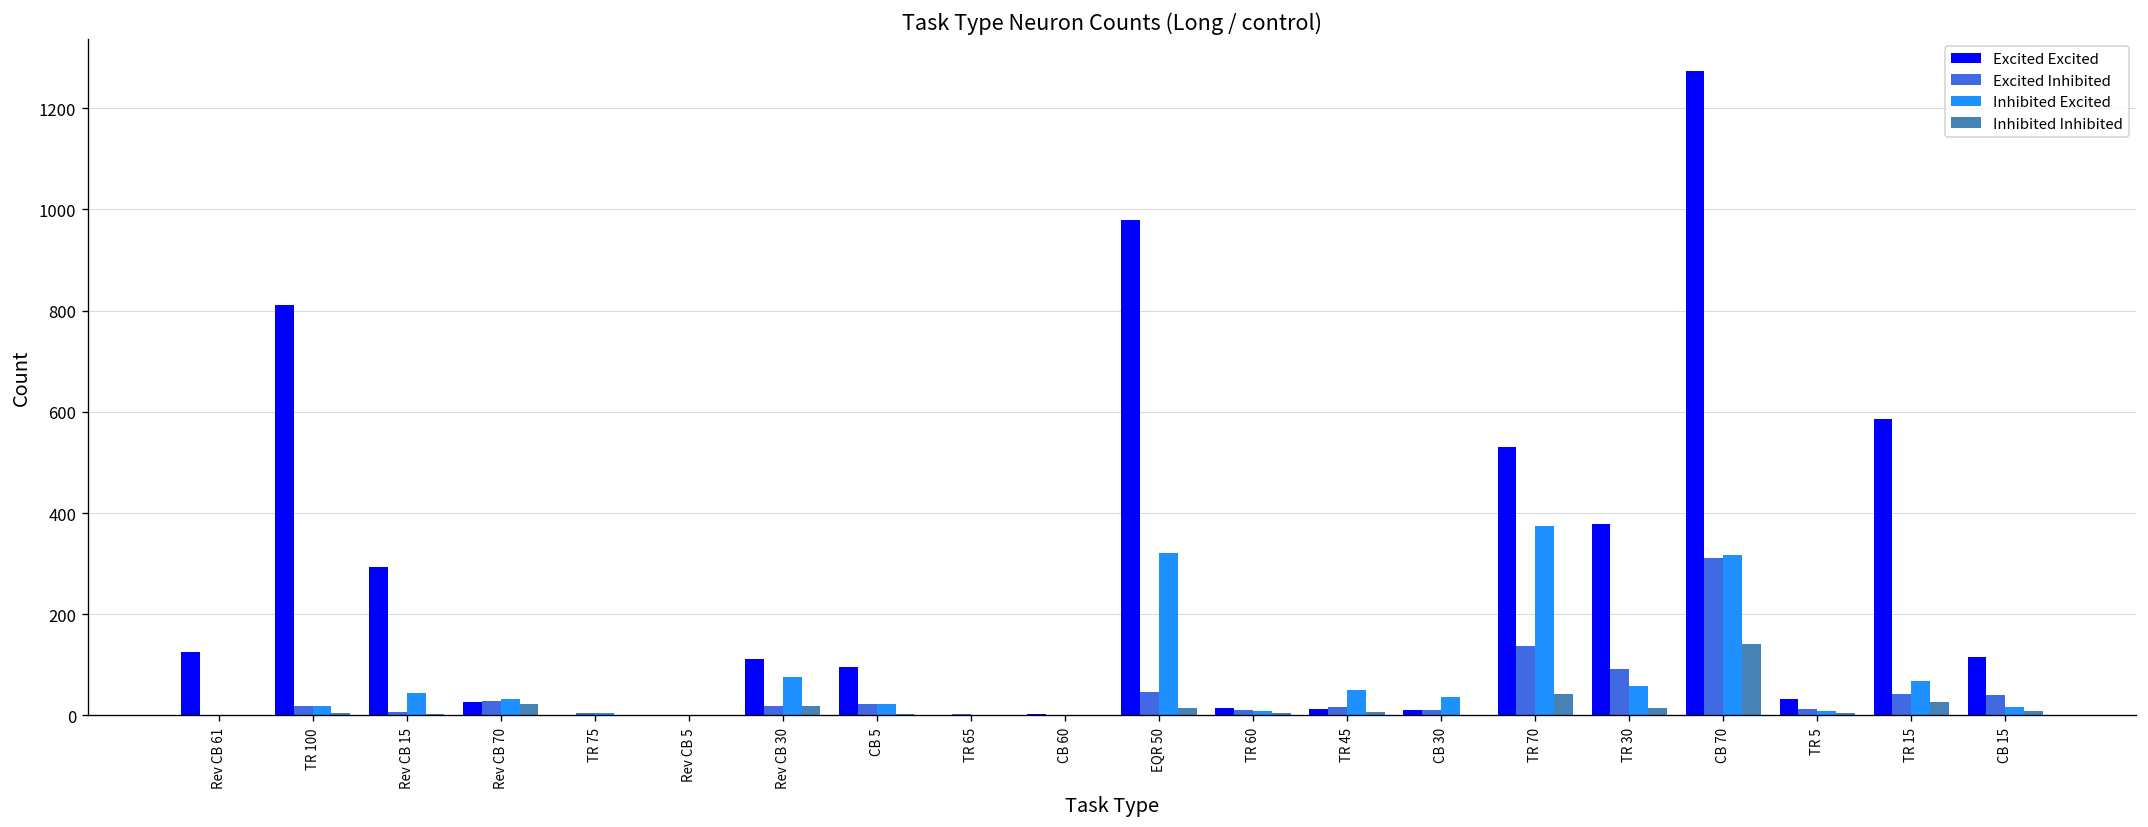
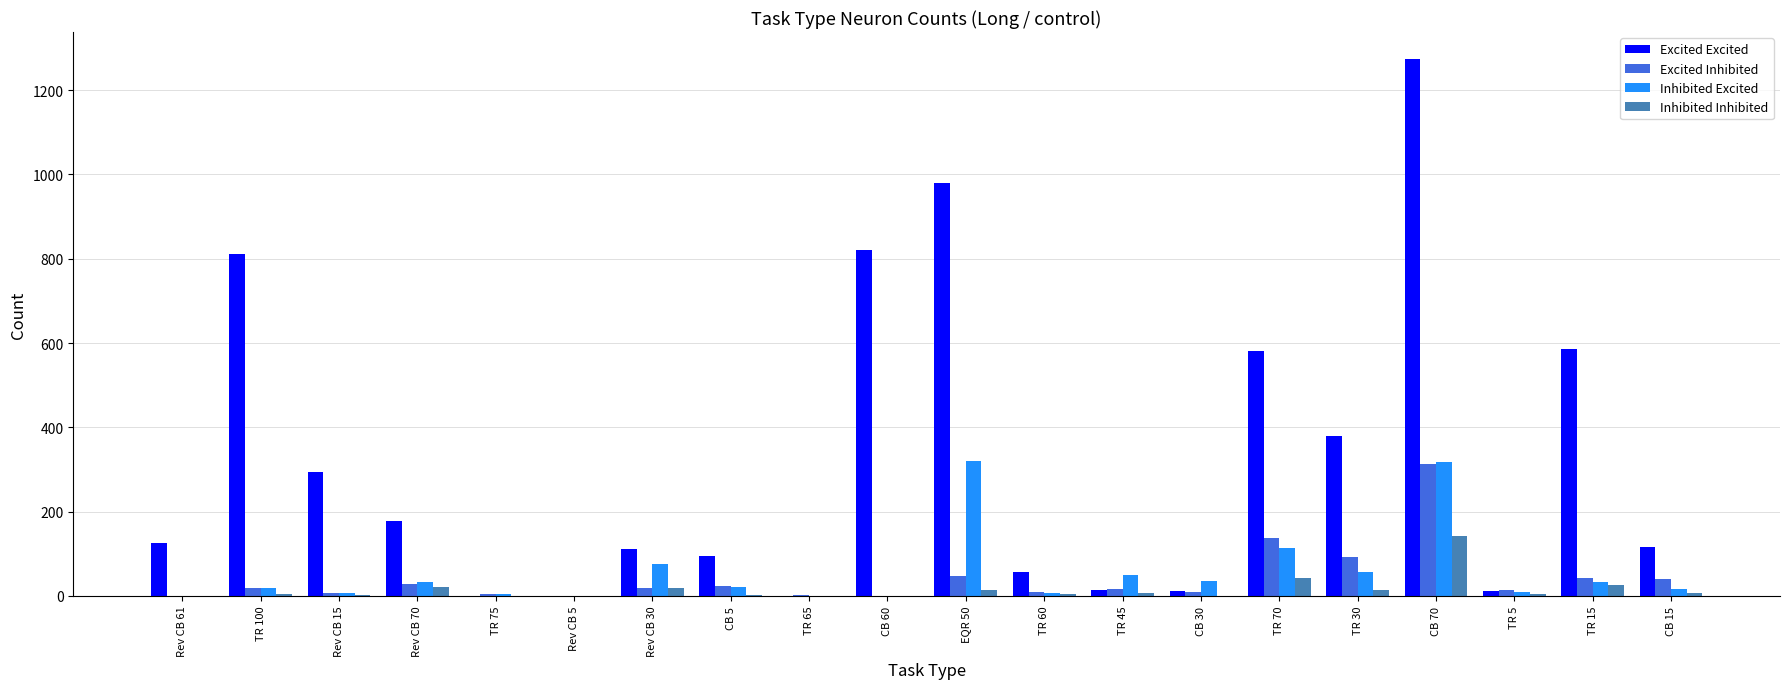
  {
    "Excited Excited": {
      "Rev CB 61": 130,
      "TR 100": 810,
      "Rev CB 15": 290,
-     "Rev CB 70": 30,
+     "Rev CB 70": 180,
      "TR 75": 0,
      "Rev CB 5": 0,
      "Rev CB 30": 110,
      "CB 5": 100,
      "TR 65": 0,
-     "CB 60": 0,
+     "CB 60": 820,
      "EQR 50": 980,
-     "TR 60": 10,
+     "TR 60": 60,
      "TR 45": 10,
      "CB 30": 10,
-     "TR 70": 530,
+     "TR 70": 580,
      "TR 30": 380,
      "CB 70": 1270,
-     "TR 5": 30,
+     "TR 5": 10,
      "TR 15": 590,
      "CB 15": 120
    },
    "Inhibited Excited": {
      "Rev CB 61": 0,
      "TR 100": 20,
-     "Rev CB 15": 50,
+     "Rev CB 15": 10,
      "Rev CB 70": 30,
      "Rev CB 5": 0,
      "Rev CB 30": 80,
      "CB 5": 20,
      "TR 65": 0,
      "EQR 50": 320,
      "TR 60": 10,
      "TR 45": 50,
      "CB 30": 40,
-     "TR 70": 380,
+     "TR 70": 110,
      "TR 30": 60,
      "CB 70": 320,
      "TR 5": 10,
-     "TR 15": 70,
+     "TR 15": 30,
      "CB 15": 20
    }
  }
